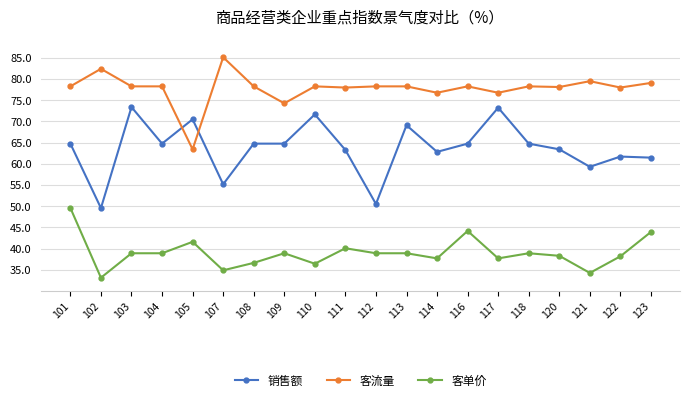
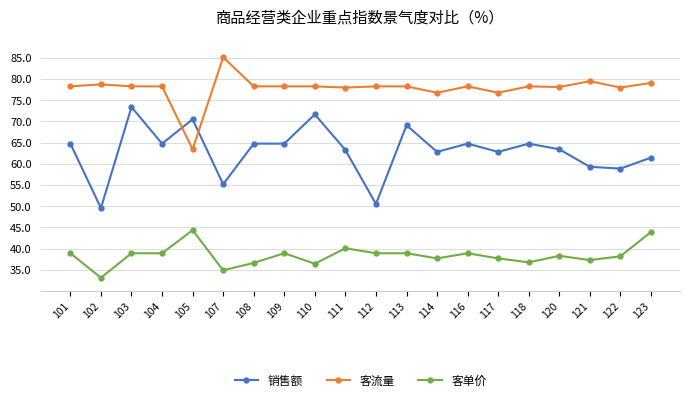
  {
    "销售额": {
      "101": 65,
      "102": 50,
      "103": 73,
      "104": 65,
      "105": 70,
      "107": 55,
      "108": 65,
      "109": 65,
      "110": 72,
      "111": 63,
      "112": 51,
      "113": 69,
      "114": 63,
      "116": 65,
-     "117": 73,
+     "117": 63,
      "118": 65,
      "120": 63,
      "121": 59,
-     "122": 62,
+     "122": 59,
      "123": 61
    },
    "客流量": {
      "101": 78,
-     "102": 82,
+     "102": 79,
      "103": 78,
      "104": 78,
      "105": 63,
      "107": 85,
      "108": 78,
-     "109": 74,
+     "109": 78,
      "110": 78,
      "111": 78,
      "112": 78,
      "113": 78,
      "114": 77,
      "116": 78,
      "117": 77,
      "118": 78,
      "120": 78,
      "121": 79,
      "122": 78,
      "123": 79
    },
    "客单价": {
-     "101": 50,
+     "101": 39,
      "102": 33,
      "103": 39,
      "104": 39,
-     "105": 42,
+     "105": 44,
      "107": 35,
      "108": 37,
      "109": 39,
      "110": 36,
      "111": 40,
      "112": 39,
      "113": 39,
      "114": 38,
-     "116": 44,
+     "116": 39,
      "117": 38,
-     "118": 39,
+     "118": 37,
      "120": 38,
-     "121": 34,
+     "121": 37,
      "122": 38,
      "123": 44
    }
  }
